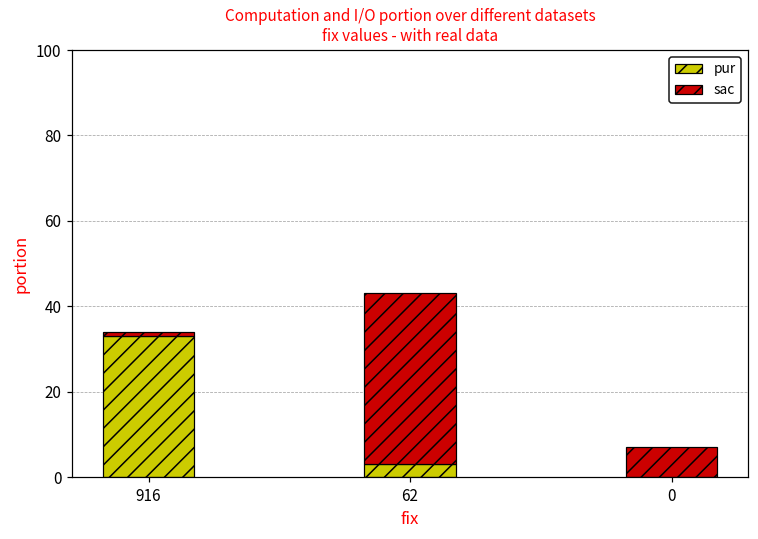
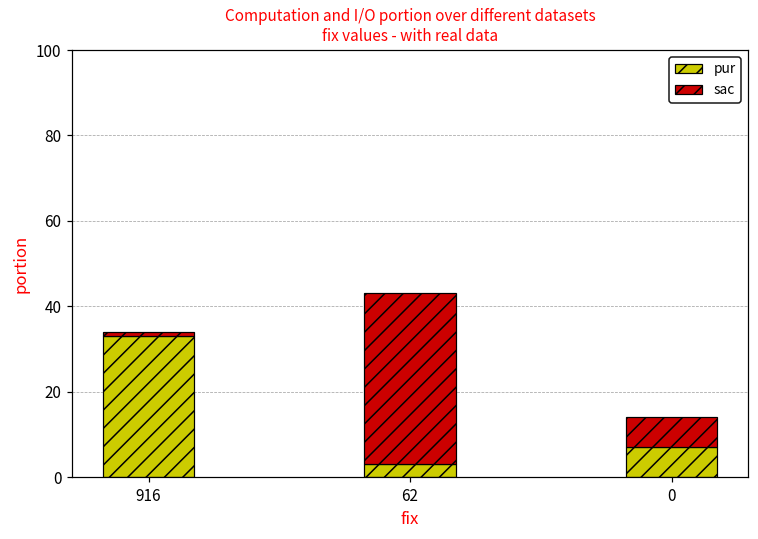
  {
    "pur": {
      "916": 33,
      "62": 3,
-     "0": 0
+     "0": 7
    },
    "sac": {
      "916": 1,
      "62": 40,
      "0": 7
    }
  }
